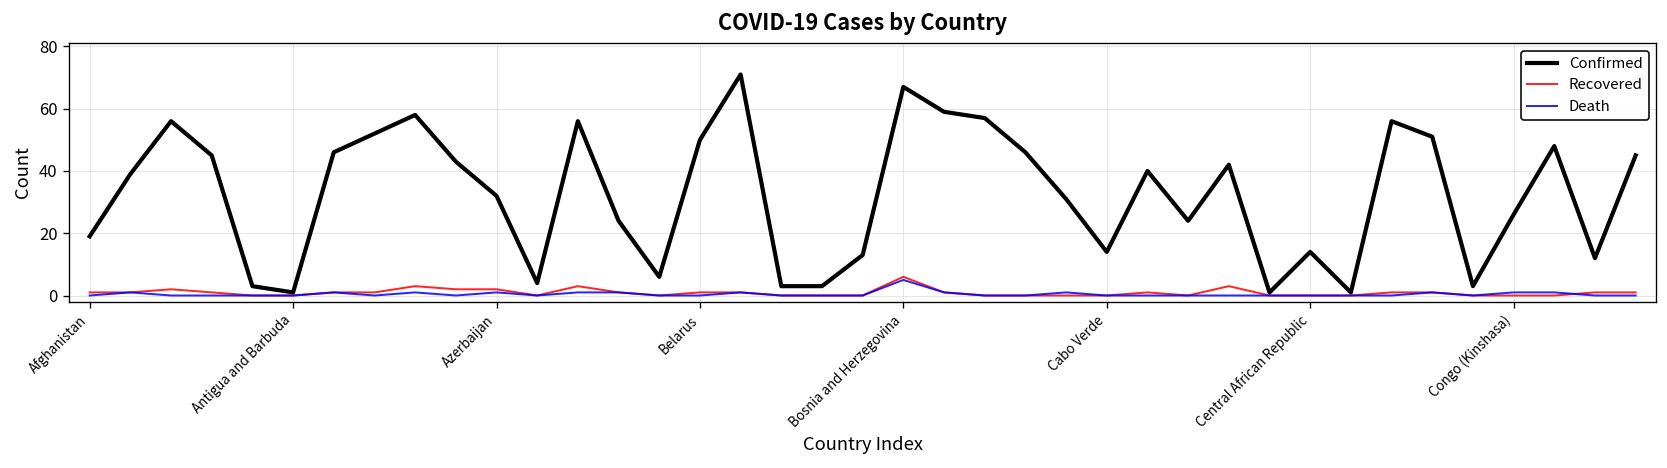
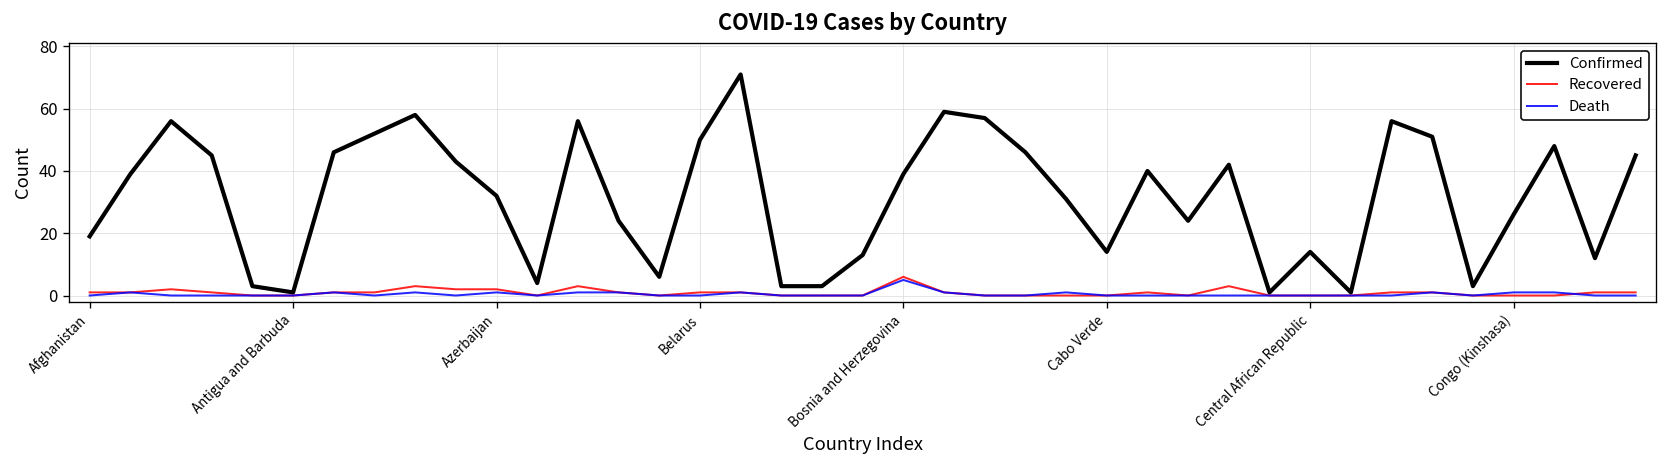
  {
    "Confirmed": {
      "Afghanistan": 19,
      "Antigua and Barbuda": 1,
      "Azerbaijan": 32,
      "Belarus": 50,
-     "Bosnia and Herzegovina": 67,
+     "Bosnia and Herzegovina": 39,
      "Cabo Verde": 14,
      "Central African Republic": 14,
      "Congo (Kinshasa)": 26
    },
    "Recovered": {
      "Afghanistan": 1,
      "Azerbaijan": 2,
      "Belarus": 1,
      "Bosnia and Herzegovina": 6,
      "Congo (Kinshasa)": 0
    },
    "Death": {
      "Afghanistan": 0,
      "Azerbaijan": 1,
      "Belarus": 0,
      "Bosnia and Herzegovina": 5,
      "Congo (Kinshasa)": 1
    }
  }
